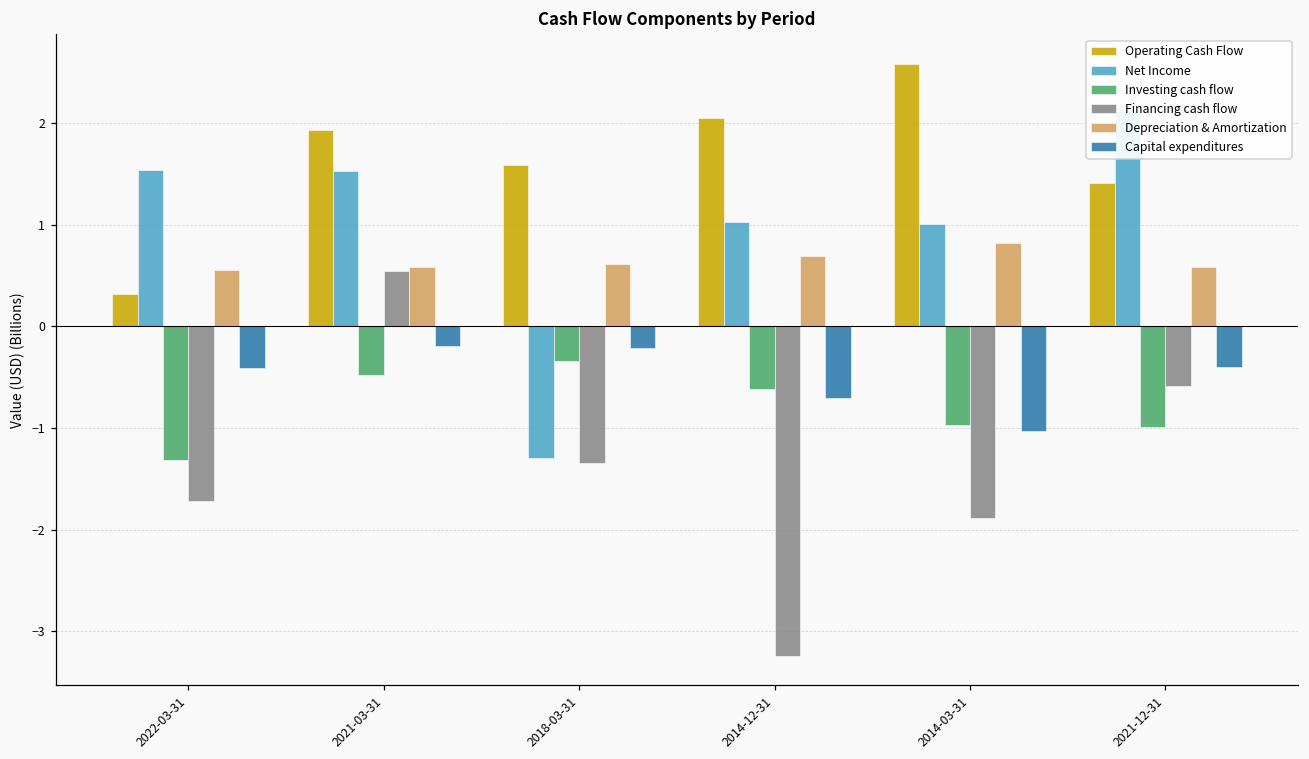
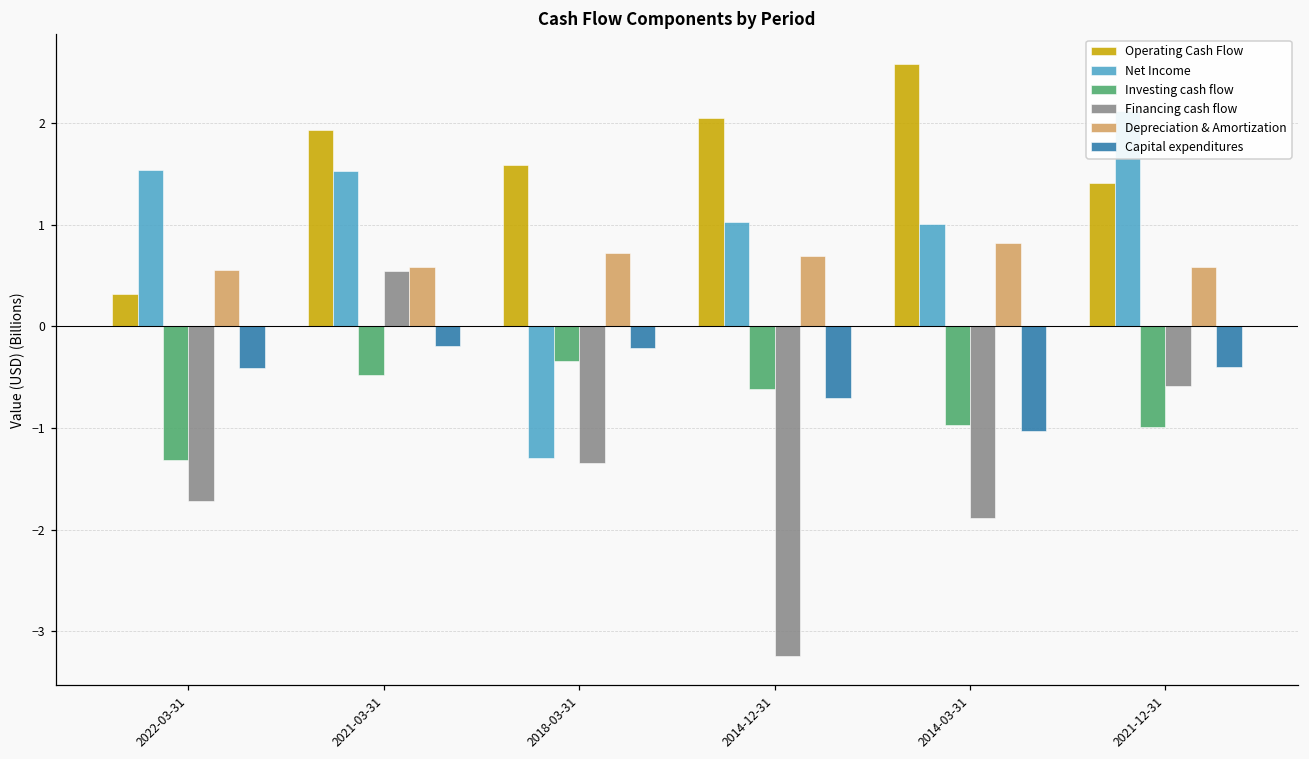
  {
    "Operating Cash Flow": {
      "2022-03-31": 0.3,
      "2021-03-31": 1.9,
      "2018-03-31": 1.6,
      "2014-12-31": 2.1,
      "2014-03-31": 2.6,
      "2021-12-31": 1.4
    },
    "Net Income": {
      "2022-03-31": 1.5,
      "2021-03-31": 1.5,
      "2018-03-31": -1.3,
      "2014-12-31": 1.0,
      "2014-03-31": 1.0
    },
    "Investing cash flow": {
      "2022-03-31": -1.3,
      "2021-03-31": -0.5,
      "2018-03-31": -0.3,
      "2014-12-31": -0.6,
      "2014-03-31": -1.0,
      "2021-12-31": -1.0
    },
    "Financing cash flow": {
      "2022-03-31": -1.7,
      "2021-03-31": 0.5,
      "2018-03-31": -1.3,
      "2014-12-31": -3.2,
      "2014-03-31": -1.9,
      "2021-12-31": -0.6
    },
    "Depreciation & Amortization": {
      "2022-03-31": 0.6,
      "2021-03-31": 0.6,
-     "2018-03-31": 0.6,
+     "2018-03-31": 0.7,
      "2014-12-31": 0.7,
      "2014-03-31": 0.8,
      "2021-12-31": 0.6
    },
    "Capital expenditures": {
      "2022-03-31": -0.4,
      "2021-03-31": -0.2,
      "2018-03-31": -0.2,
      "2014-12-31": -0.7,
      "2014-03-31": -1.0,
      "2021-12-31": -0.4
    }
  }
